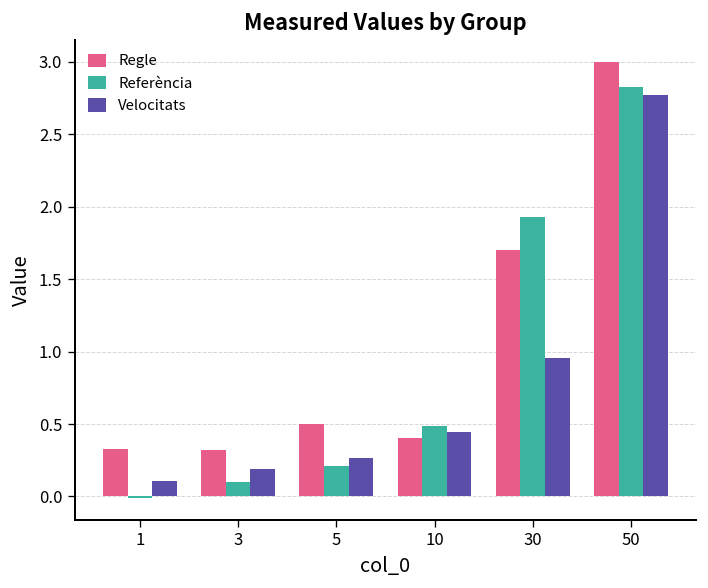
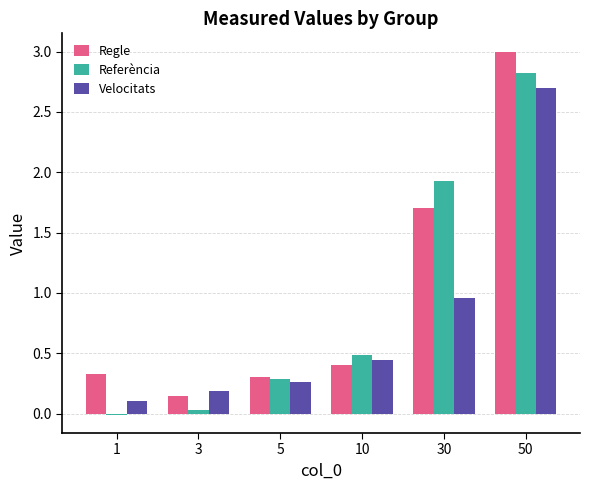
  {
    "Regle": {
      "1": 0.33,
-     "3": 0.32,
-     "5": 0.5,
+     "3": 0.15,
+     "5": 0.3,
      "10": 0.40,
      "30": 1.70,
      "50": 3.00
    },
    "Referència": {
-     "3": 0.10,
-     "5": 0.21,
+     "3": 0.03,
+     "5": 0.29,
      "10": 0.49,
      "30": 1.93,
      "50": 2.82
    },
    "Velocitats": {
      "1": 0.11,
      "3": 0.19,
      "5": 0.26,
      "10": 0.45,
      "30": 0.96,
-     "50": 2.77
+     "50": 2.70
    }
  }
